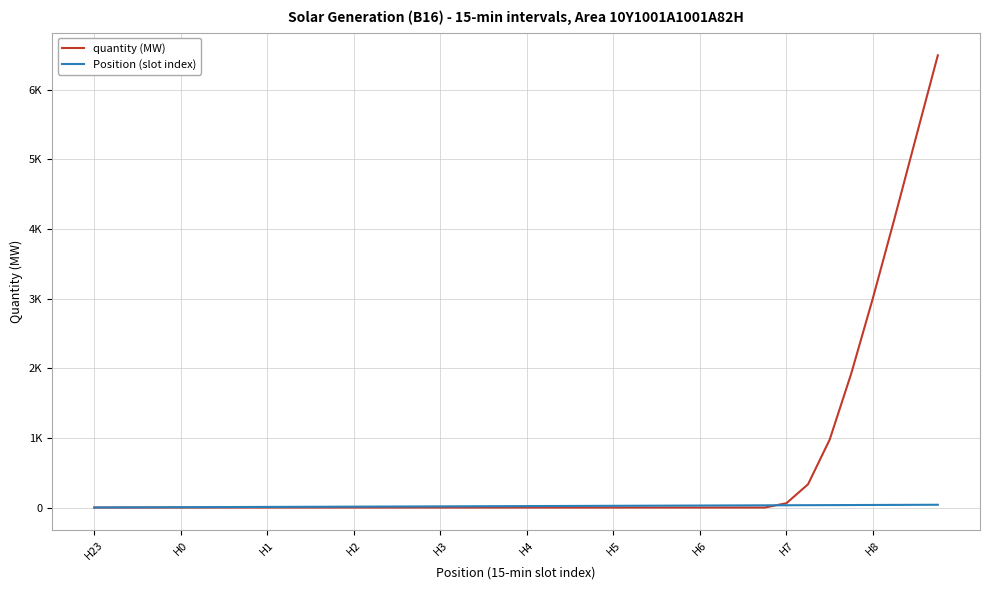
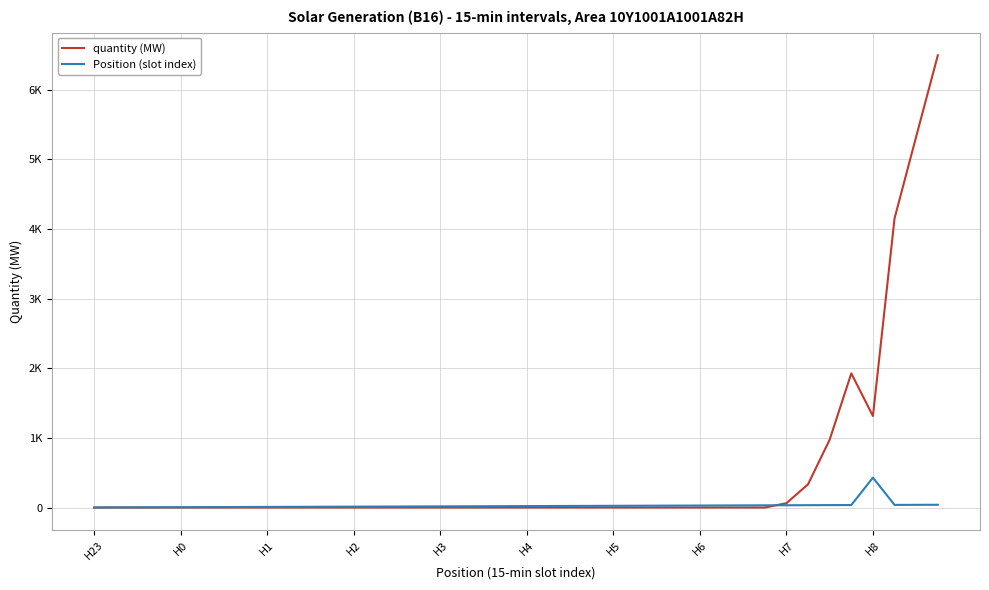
  {
    "quantity (MW)": {
-     "H8": 3000
+     "H8": 1300
    },
    "Position (slot index)": {
-     "H8": 0
+     "H8": 400
    }
  }
